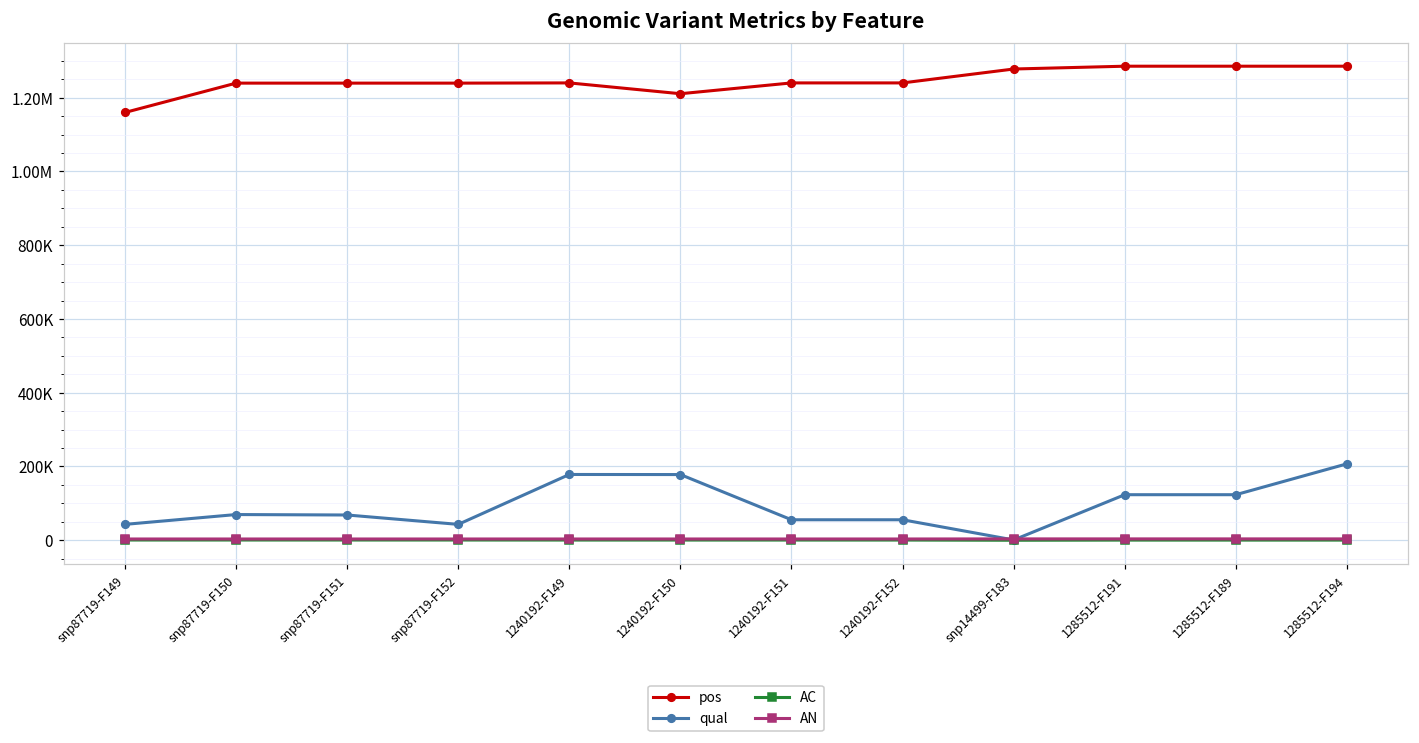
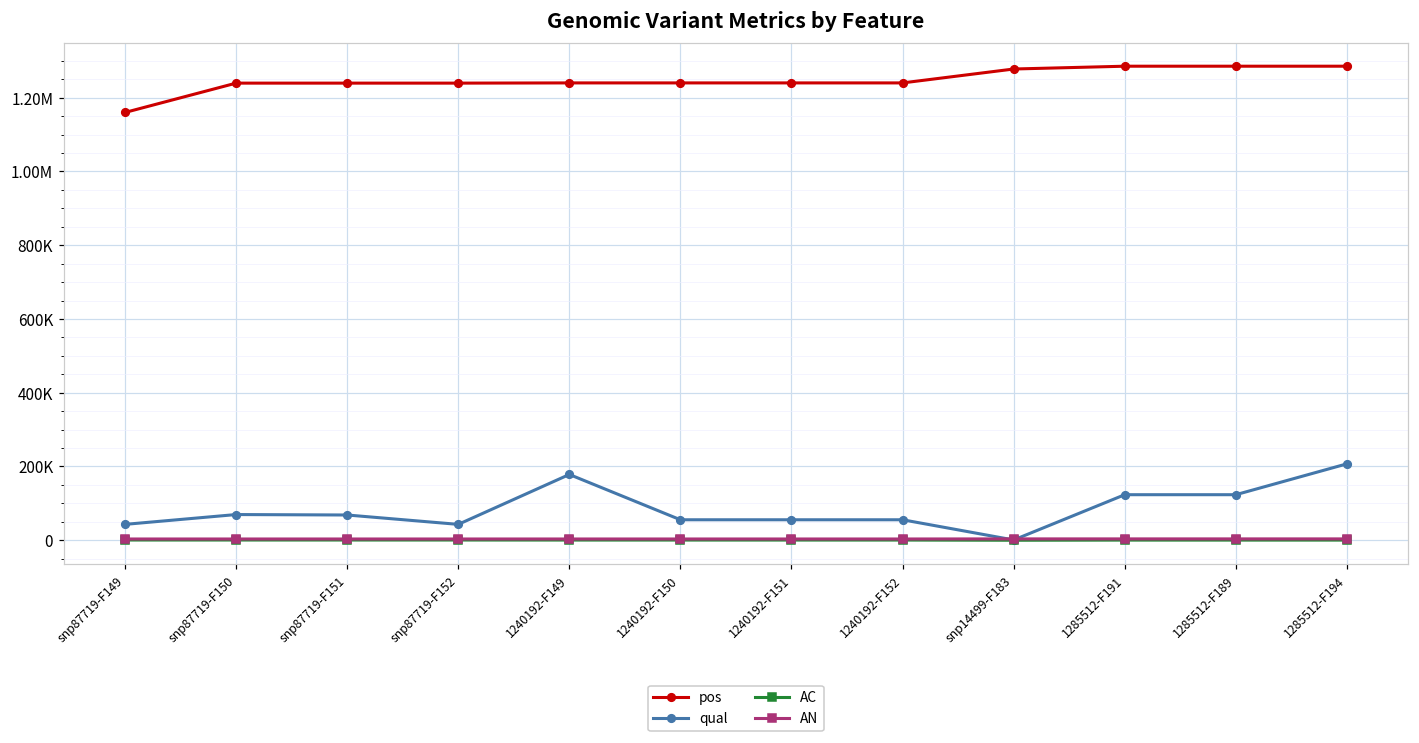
  {
    "pos": {
      "snp87719-F149": 1160000,
      "snp87719-F150": 1240000,
      "snp87719-F151": 1240000,
      "snp87719-F152": 1240000,
      "1240192-F149": 1240000,
-     "1240192-F150": 1210000,
+     "1240192-F150": 1240000,
      "1240192-F151": 1240000,
      "1240192-F152": 1240000,
      "snp14499-F183": 1280000,
      "1285512-F191": 1290000,
      "1285512-F189": 1290000,
      "1285512-F194": 1290000
    },
    "qual": {
      "snp87719-F149": 40000,
      "snp87719-F150": 70000,
      "snp87719-F151": 70000,
      "snp87719-F152": 40000,
      "1240192-F149": 180000,
-     "1240192-F150": 180000,
+     "1240192-F150": 60000,
      "1240192-F151": 60000,
      "1240192-F152": 60000,
      "1285512-F191": 120000,
      "1285512-F189": 120000,
      "1285512-F194": 210000
    }
  }
